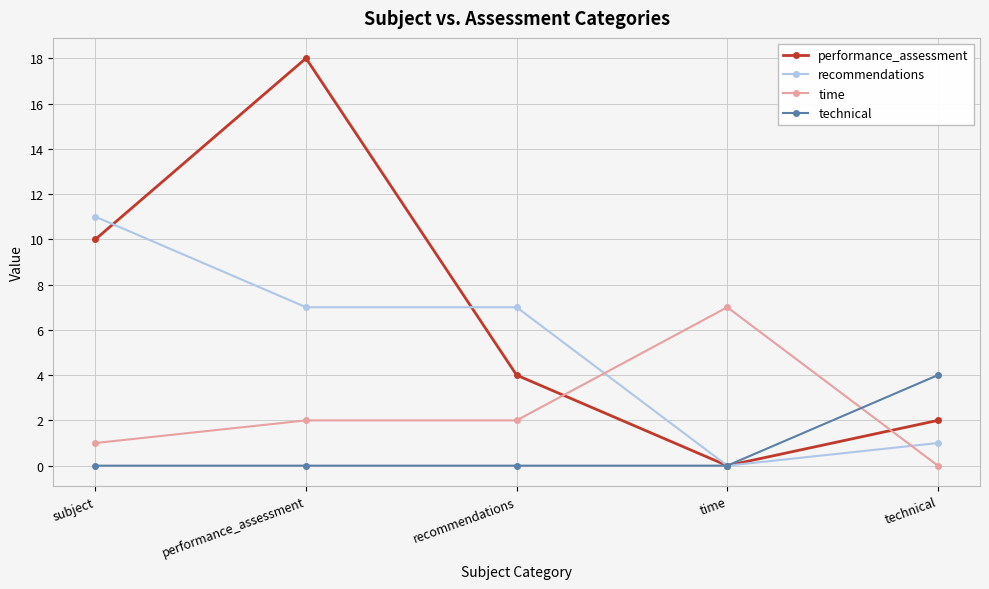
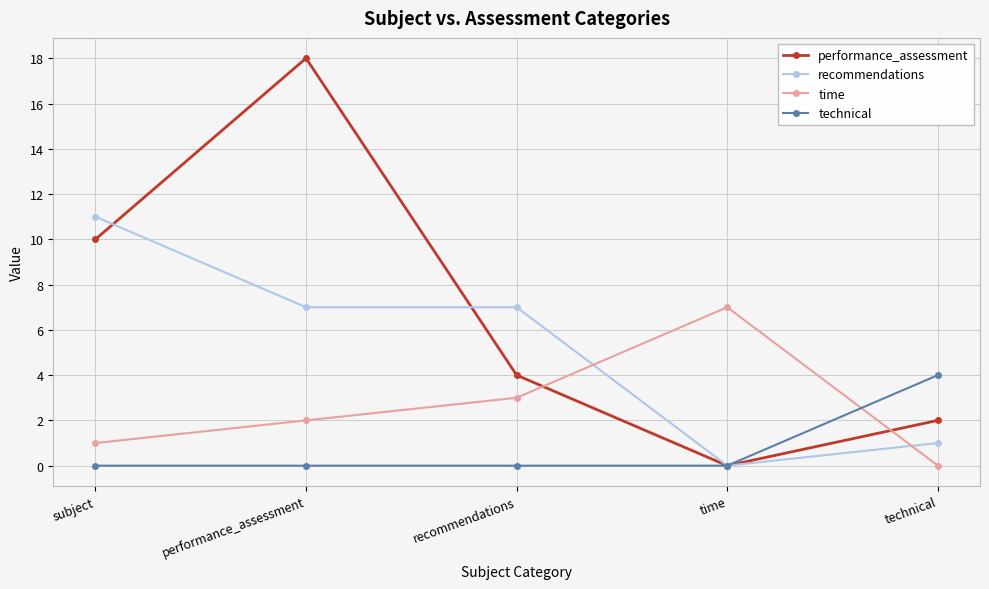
  {
    "performance_assessment": {
      "subject": 10,
      "performance_assessment": 18,
      "recommendations": 4,
      "technical": 2
    },
    "recommendations": {
      "subject": 11,
      "performance_assessment": 7,
      "recommendations": 7,
      "technical": 1
    },
    "time": {
      "subject": 1,
      "performance_assessment": 2,
-     "recommendations": 2,
+     "recommendations": 3,
      "time": 7,
      "technical": 0
    },
    "technical": {
      "subject": 0,
      "performance_assessment": 0,
      "recommendations": 0,
      "technical": 4
    }
  }
